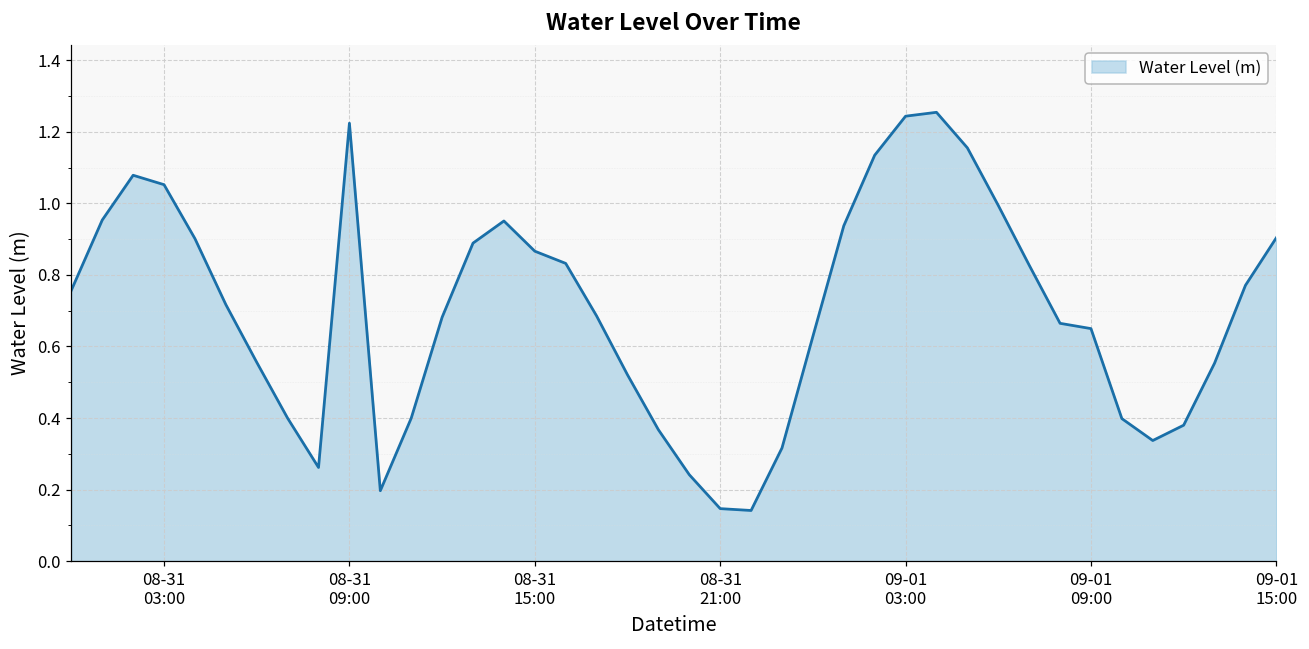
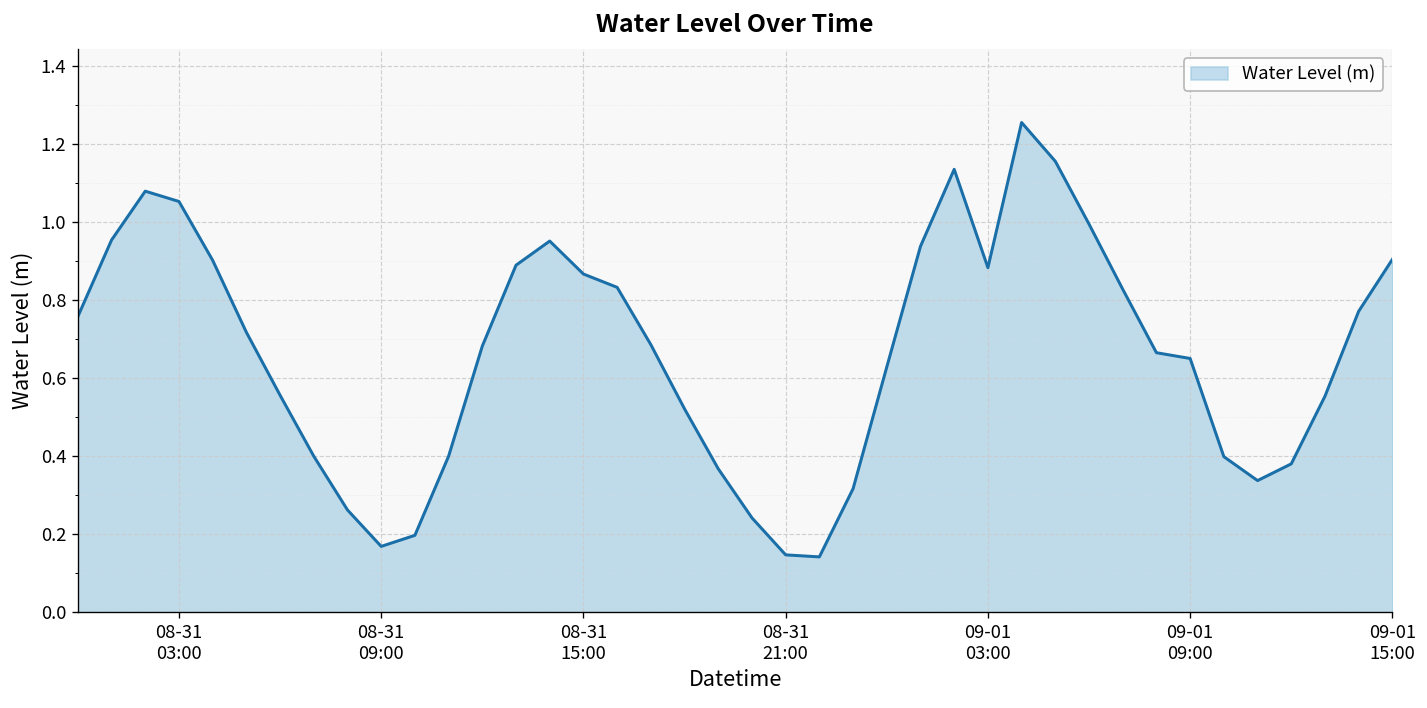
  {
    "08-31 03:00": 1.05,
-   "08-31 09:00": 1.22,
+   "08-31 09:00": 0.17,
    "08-31 15:00": 0.87,
    "08-31 21:00": 0.15,
-   "09-01 03:00": 1.24,
+   "09-01 03:00": 0.88,
    "09-01 09:00": 0.65,
    "09-01 15:00": 0.90
  }
